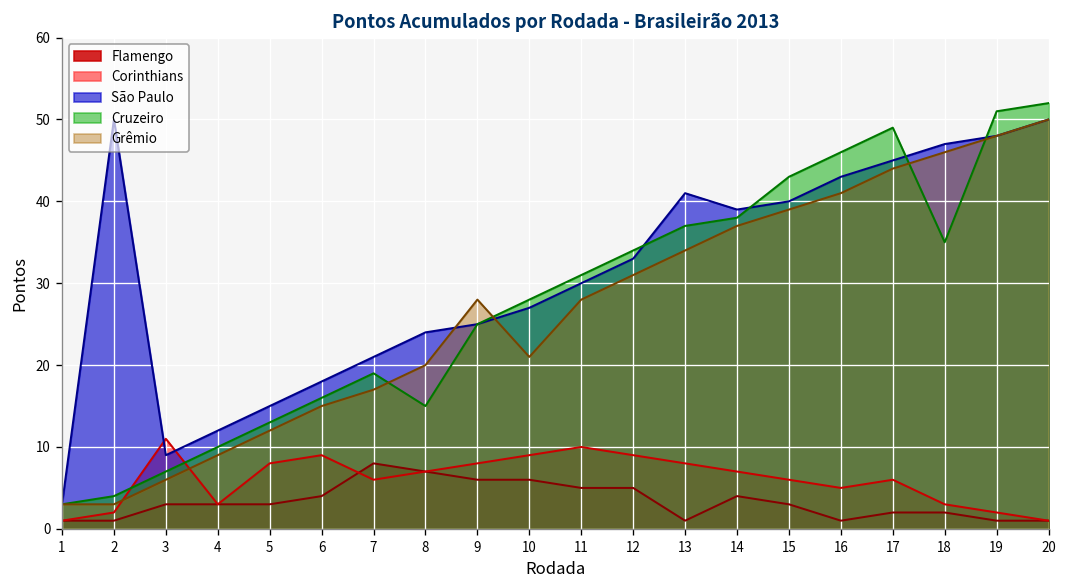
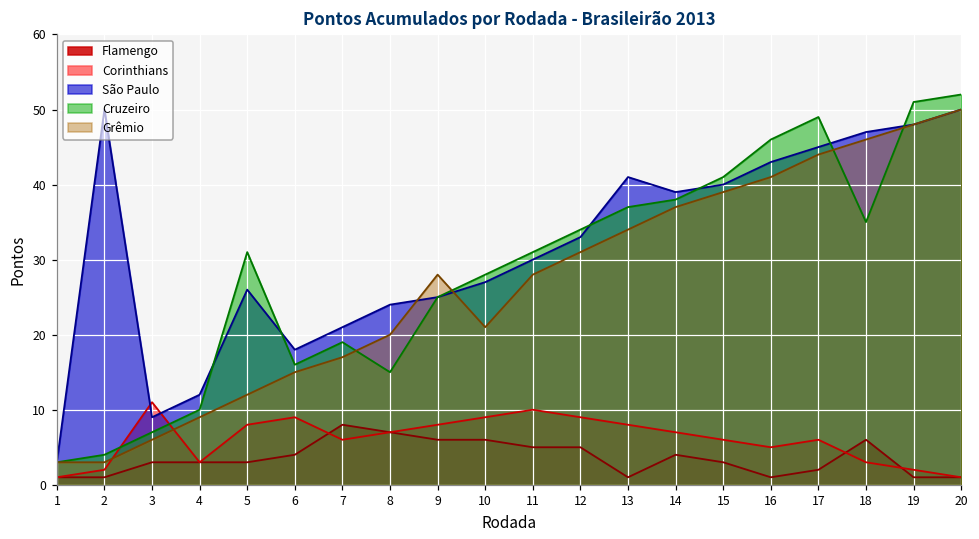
  {
    "Flamengo": {
      "2": 1,
      "3": 3,
      "5": 3,
      "6": 4,
      "7": 8,
      "9": 6,
      "10": 6,
      "11": 5,
      "12": 5,
      "13": 1,
      "14": 4,
      "15": 3,
      "16": 1,
      "17": 2,
-     "18": 2,
+     "18": 6,
      "19": 1
    },
    "Corinthians": {
      "2": 2,
      "3": 11,
      "5": 8,
      "6": 9,
      "7": 6,
      "9": 8,
      "10": 9,
      "11": 10,
      "12": 9,
      "13": 8,
      "14": 7,
      "15": 6,
      "16": 5,
      "17": 6,
      "18": 3,
      "19": 2
    },
    "São Paulo": {
      "3": 9,
      "4": 12,
-     "5": 15,
+     "5": 26,
      "6": 18,
      "7": 21,
      "8": 24,
      "10": 27,
      "11": 30,
      "12": 33,
      "13": 41,
      "14": 39,
      "15": 40,
      "16": 43,
      "17": 45,
      "18": 47
    },
    "Cruzeiro": {
      "2": 4,
      "3": 7,
      "4": 10,
-     "5": 13,
+     "5": 31,
      "6": 16,
      "7": 19,
      "8": 15,
      "10": 28,
      "11": 31,
      "12": 34,
      "13": 37,
      "14": 38,
-     "15": 43,
+     "15": 41,
      "16": 46,
      "17": 49,
      "18": 35,
      "19": 51,
      "20": 52
    },
    "Grêmio": {
      "2": 3,
      "3": 6,
      "4": 9,
      "5": 12,
      "6": 15,
      "7": 17,
      "8": 20,
      "9": 28,
      "10": 21,
      "11": 28,
      "12": 31,
      "13": 34,
      "14": 37,
      "15": 39,
      "16": 41,
      "17": 44,
      "18": 46
    }
  }
